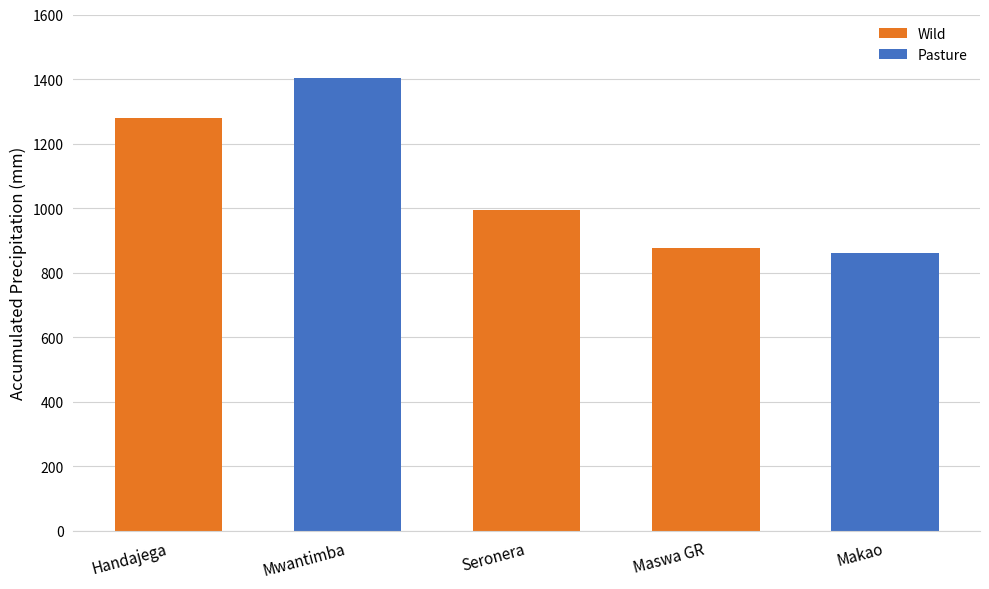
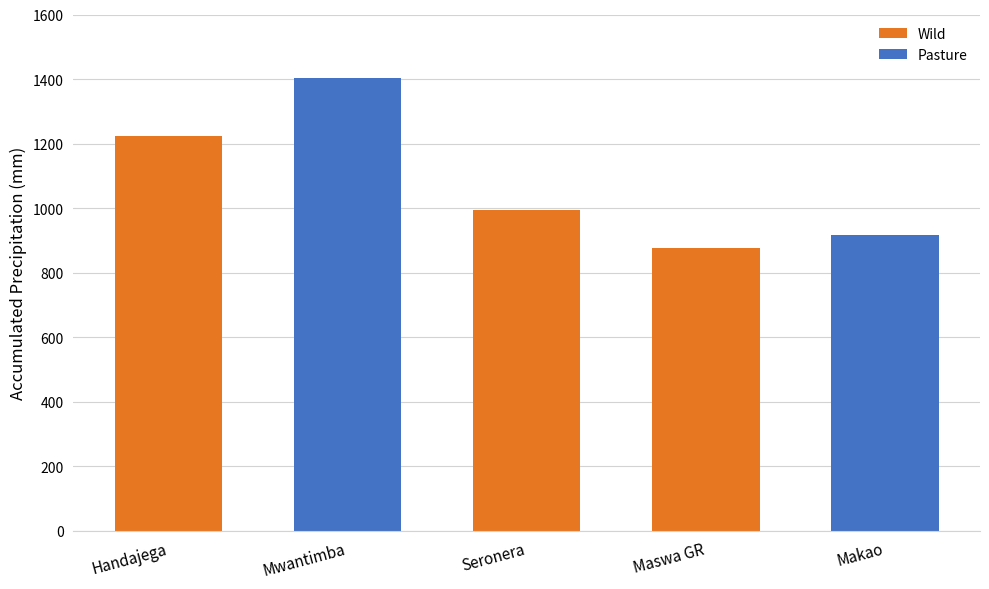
  {
-   "Handajega": 1280,
+   "Handajega": 1220,
    "Mwantimba": 1400,
    "Seronera": 990,
    "Maswa GR": 880,
-   "Makao": 860
+   "Makao": 920
  }
